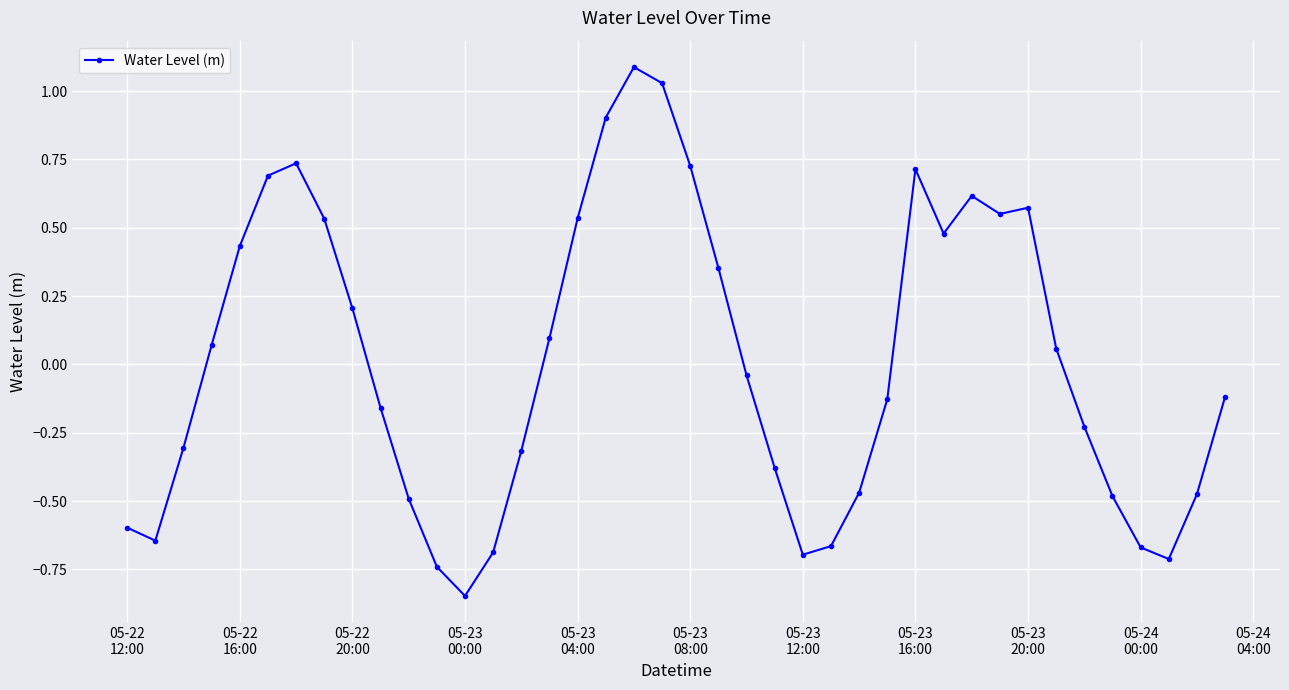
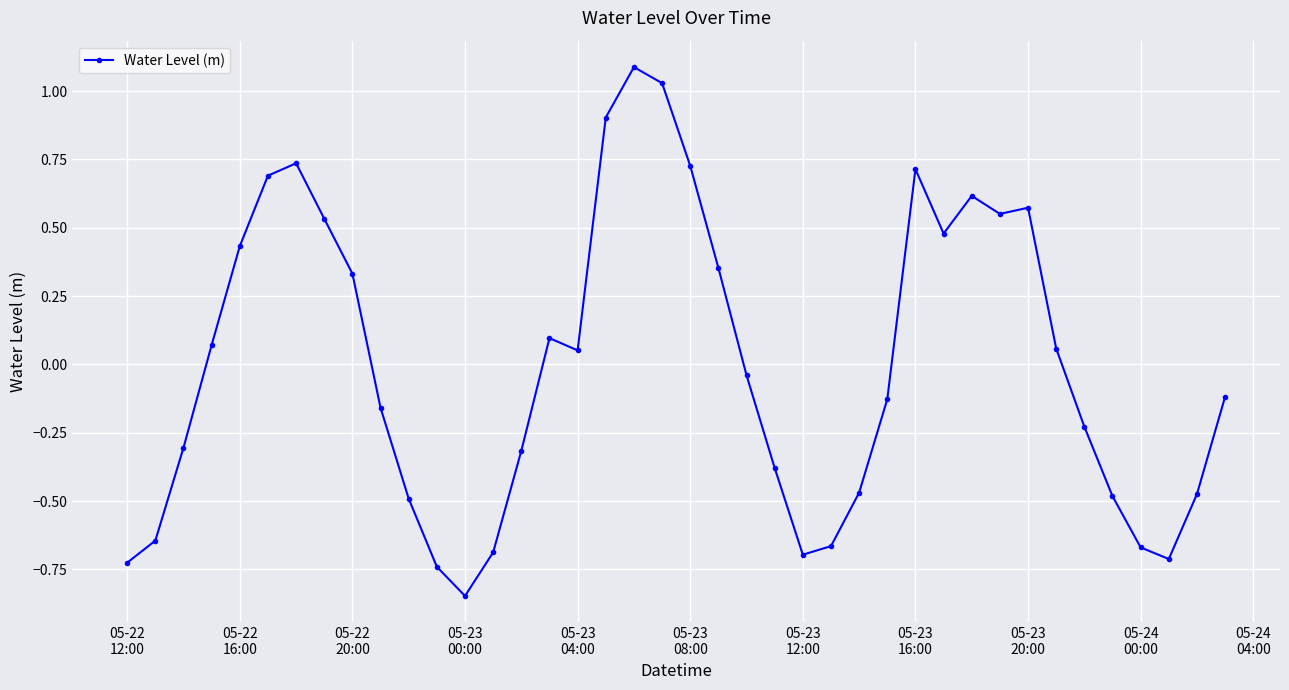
  {
-   "05-22 12:00": -0.60,
+   "05-22 12:00": -0.73,
    "05-22 16:00": 0.43,
-   "05-22 20:00": 0.21,
+   "05-22 20:00": 0.33,
    "05-23 00:00": -0.85,
-   "05-23 04:00": 0.53,
+   "05-23 04:00": 0.05,
    "05-23 08:00": 0.73,
    "05-23 12:00": -0.70,
    "05-23 16:00": 0.71,
    "05-23 20:00": 0.57,
    "05-24 00:00": -0.67
  }
